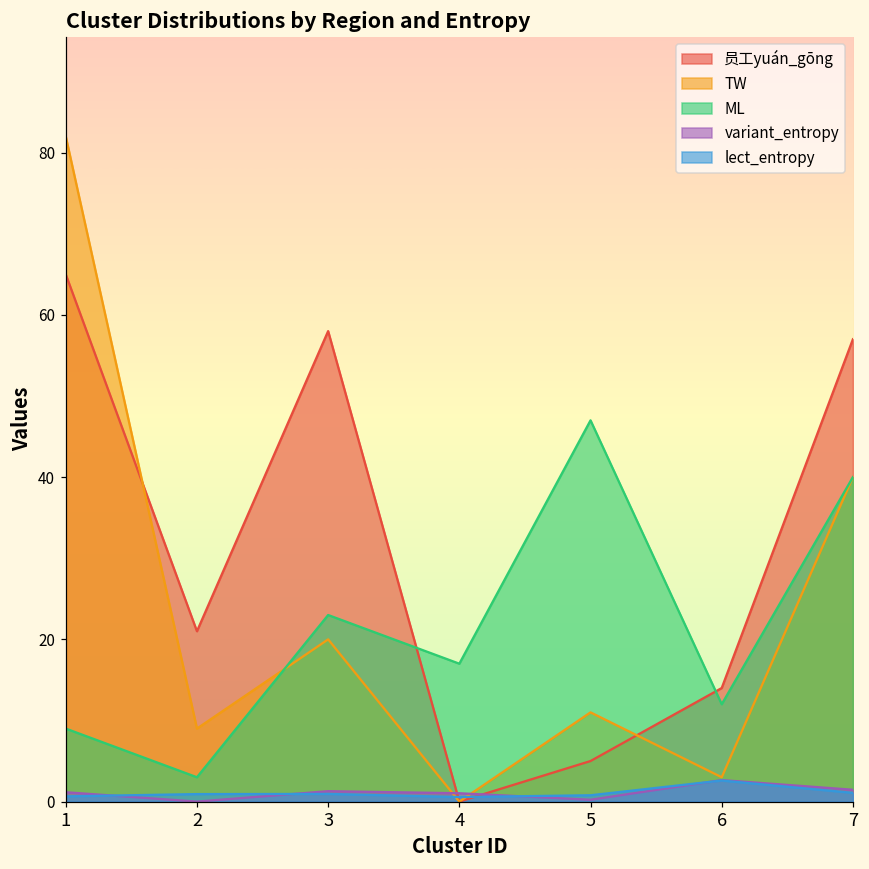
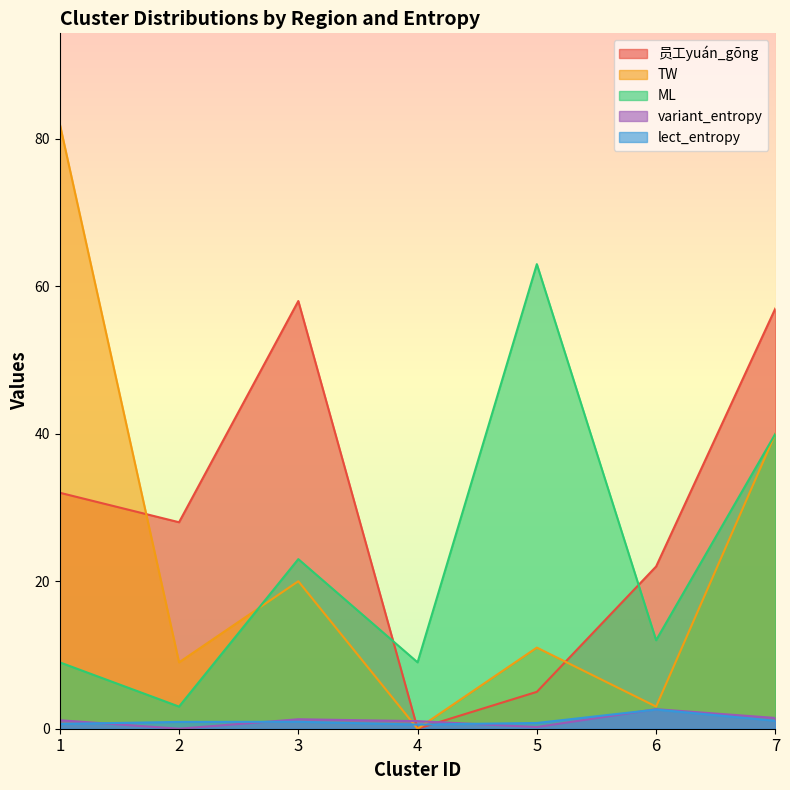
  {
    "员工yuán_gōng": {
-     "1": 65,
-     "2": 21,
+     "1": 32,
+     "2": 28,
      "3": 58,
      "5": 5,
-     "6": 14,
+     "6": 22,
      "7": 57
    },
    "TW": {
      "1": 82,
      "2": 9,
      "3": 20,
      "5": 11,
      "6": 3
    },
    "ML": {
      "1": 9,
      "2": 3,
      "3": 23,
-     "4": 17,
-     "5": 47,
+     "4": 9,
+     "5": 63,
      "6": 12
    },
    "variant_entropy": {
      "1": 1,
      "2": 0,
      "4": 1,
      "5": 0,
      "7": 1
    },
    "lect_entropy": {
      "1": 1,
      "2": 1,
      "4": 1,
      "5": 1,
      "7": 1
    }
  }
